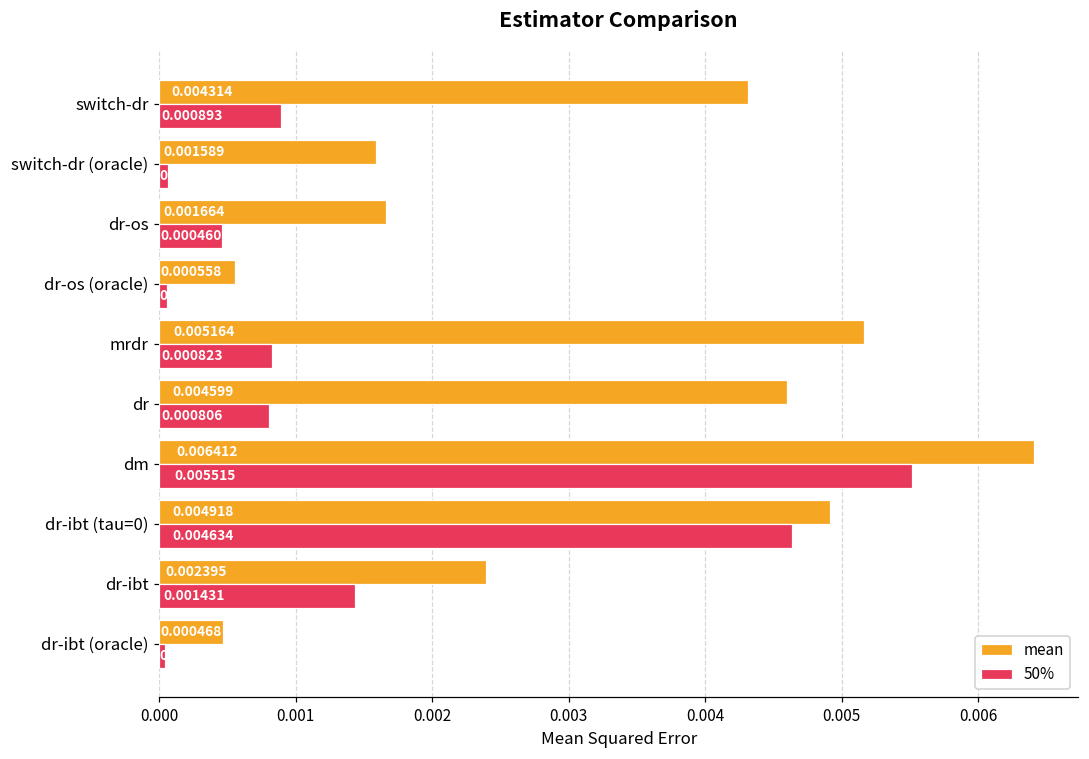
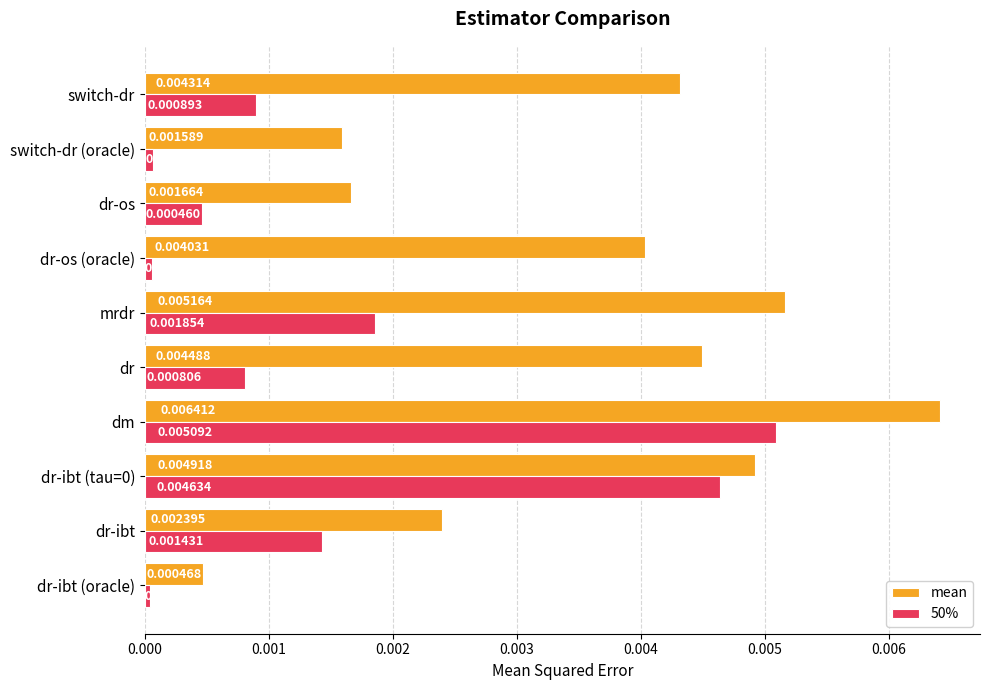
  {
    "mean": {
      "switch-dr": 0.004314,
      "switch-dr (oracle)": 0.001589,
      "dr-os": 0.001664,
-     "dr-os (oracle)": 0.000558,
+     "dr-os (oracle)": 0.004031,
      "mrdr": 0.005164,
-     "dr": 0.004599,
+     "dr": 0.004488,
      "dm": 0.006412,
      "dr-ibt (tau=0)": 0.004918,
      "dr-ibt": 0.002395,
      "dr-ibt (oracle)": 0.000468
    },
    "50%": {
      "switch-dr": 0.000893,
      "dr-os": 0.000460,
-     "mrdr": 0.000823,
+     "mrdr": 0.001854,
      "dr": 0.000806,
-     "dm": 0.005515,
+     "dm": 0.005092,
      "dr-ibt (tau=0)": 0.004634,
      "dr-ibt": 0.001431
    }
  }
